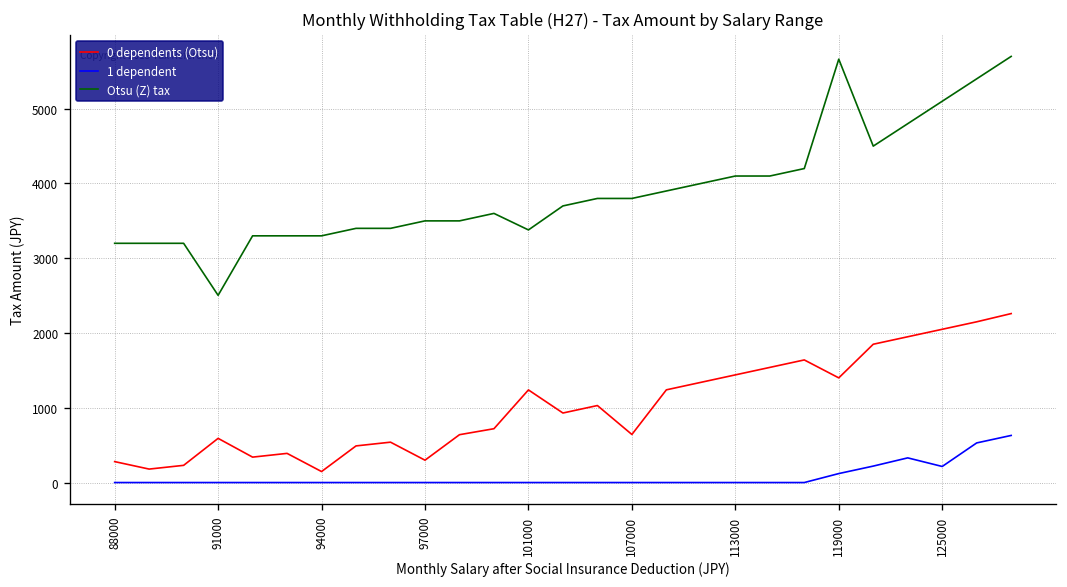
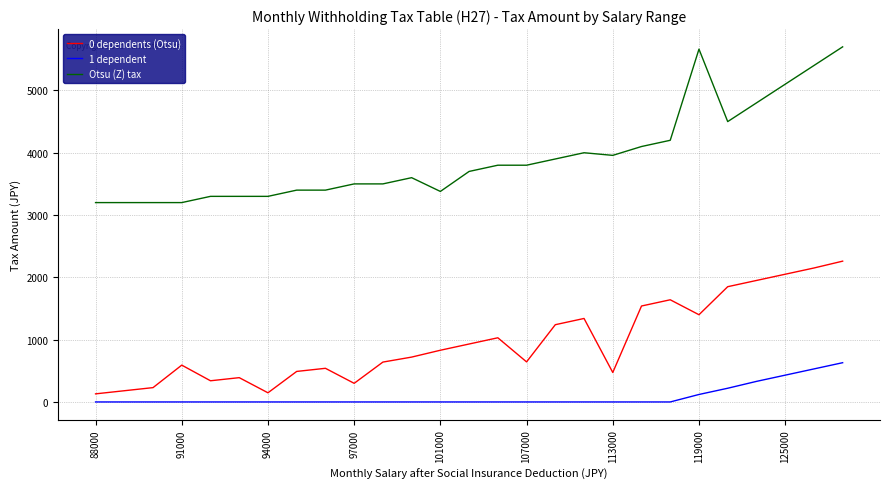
  {
    "0 dependents (Otsu)": {
-     "88000": 300,
+     "88000": 100,
      "91000": 600,
      "94000": 100,
      "97000": 300,
-     "101000": 1200,
+     "101000": 800,
      "107000": 600,
-     "113000": 1400,
+     "113000": 500,
      "119000": 1400,
      "125000": 2100
    },
    "1 dependent": {
      "88000": 0,
      "91000": 0,
      "94000": 0,
      "97000": 0,
      "101000": 0,
      "107000": 0,
      "113000": 0,
      "119000": 100,
-     "125000": 200
+     "125000": 400
    },
    "Otsu (Z) tax": {
      "88000": 3200,
-     "91000": 2500,
+     "91000": 3200,
      "94000": 3300,
      "97000": 3500,
      "101000": 3400,
      "107000": 3800,
-     "113000": 4100,
+     "113000": 4000,
      "119000": 5700,
      "125000": 5100
    }
  }
